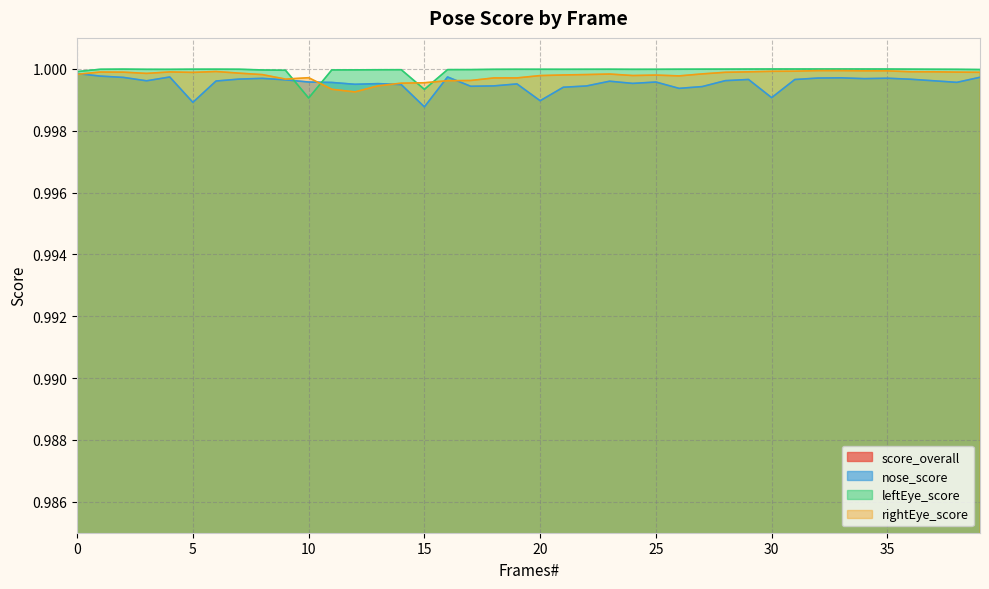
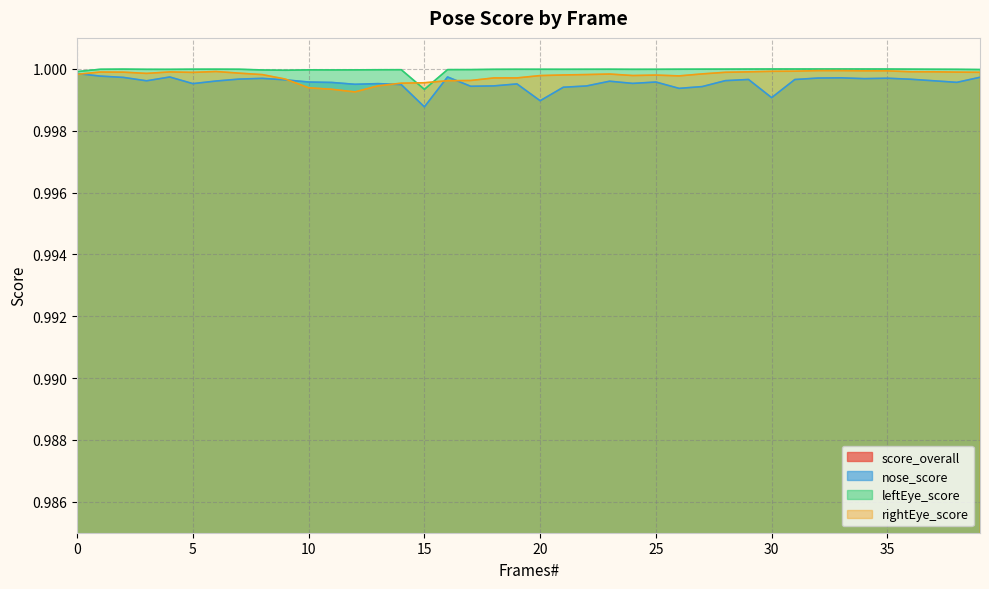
  {
    "nose_score": {
-     "5": 0.9989,
+     "5": 0.9995,
      "10": 0.9996,
      "15": 0.9988,
      "20": 0.9990,
      "25": 0.9996,
      "30": 0.9991,
      "35": 0.9997
    },
    "leftEye_score": {
      "5": 1.0000,
-     "10": 0.9991,
+     "10": 1.0000,
      "15": 0.9993,
      "20": 1.0000,
      "25": 1.0000
    },
    "rightEye_score": {
      "5": 0.9999,
-     "10": 0.9997,
+     "10": 0.9994,
      "15": 0.9995,
      "20": 0.9998,
      "25": 0.9998
    }
  }
